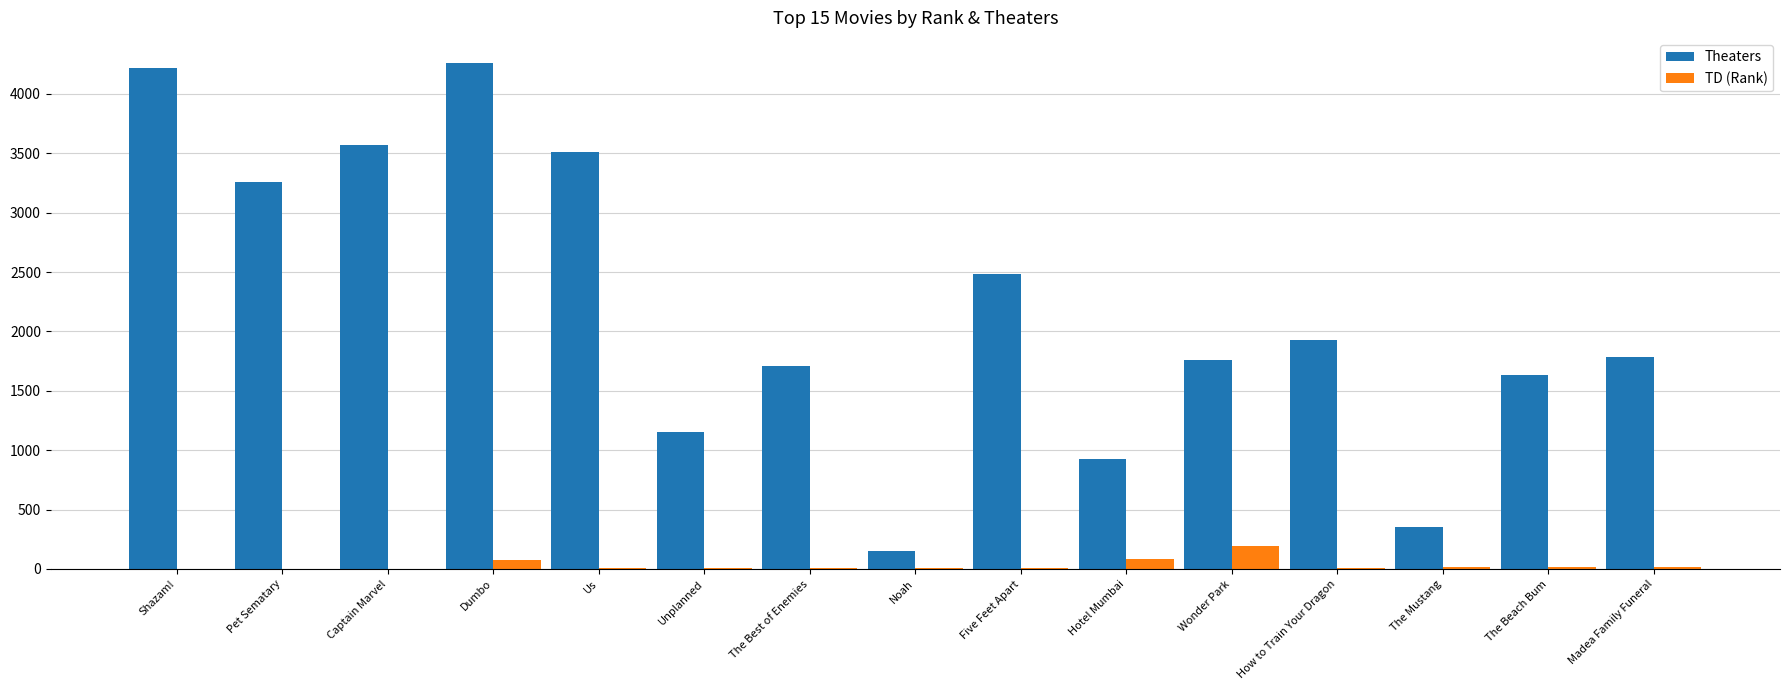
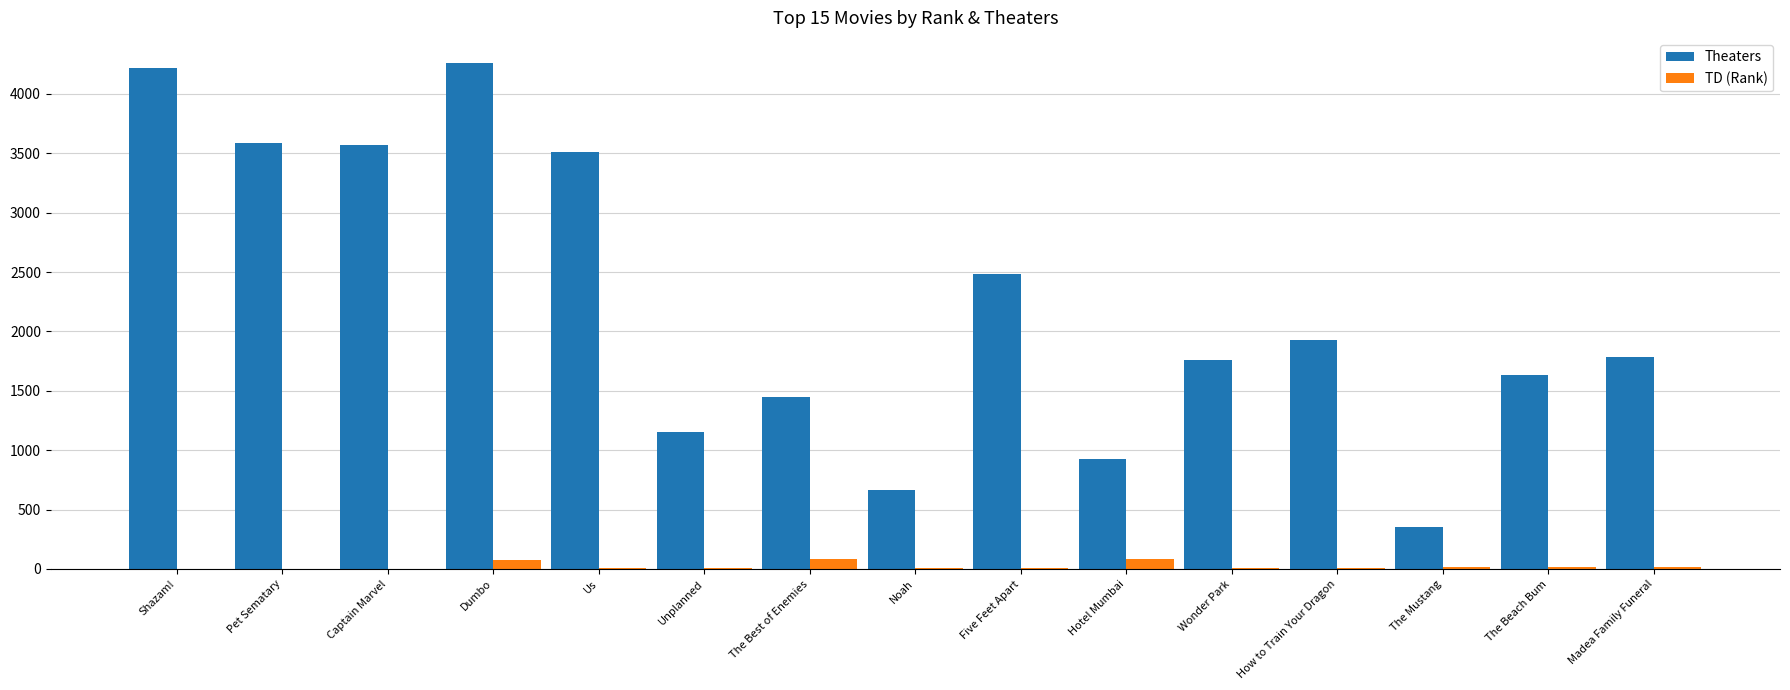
  {
    "Theaters": {
      "Shazam!": 4220,
-     "Pet Sematary": 3260,
+     "Pet Sematary": 3590,
      "Captain Marvel": 3570,
      "Dumbo": 4260,
      "Us": 3510,
      "Unplanned": 1150,
-     "The Best of Enemies": 1710,
-     "Noah": 150,
+     "The Best of Enemies": 1450,
+     "Noah": 670,
      "Five Feet Apart": 2480,
      "Hotel Mumbai": 930,
      "Wonder Park": 1760,
      "How to Train Your Dragon": 1930,
      "The Mustang": 350,
      "The Beach Bum": 1640,
      "Madea Family Funeral": 1790
    },
    "TD (Rank)": {
      "Dumbo": 80,
-     "The Best of Enemies": 10,
+     "The Best of Enemies": 90,
      "Hotel Mumbai": 80,
-     "Wonder Park": 200
+     "Wonder Park": 10
    }
  }
